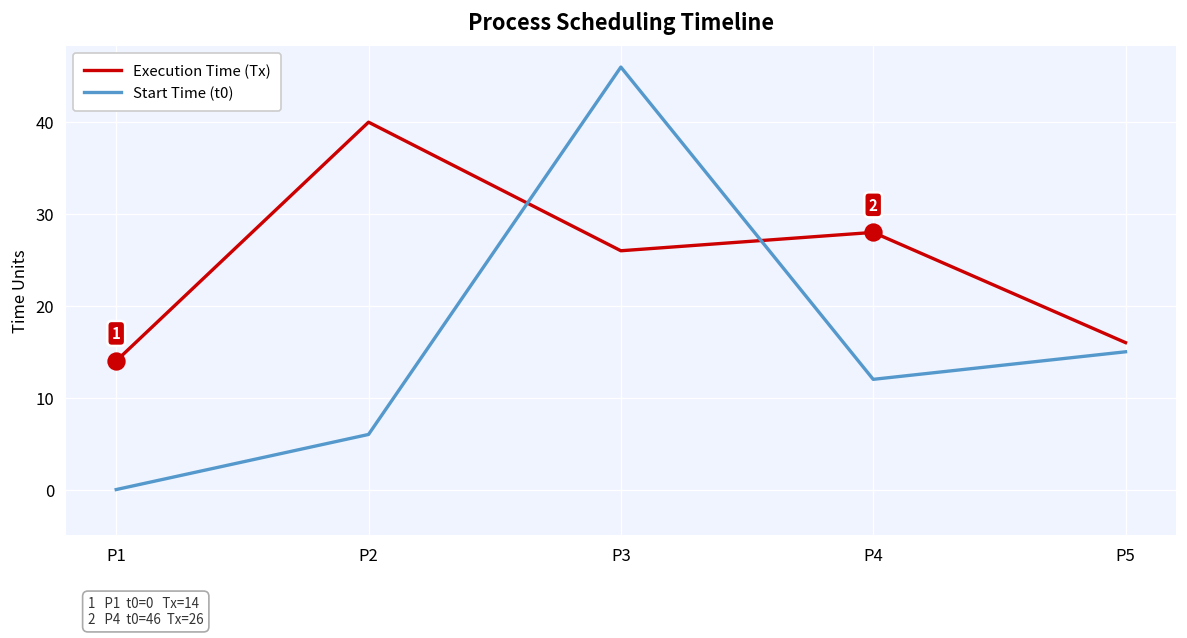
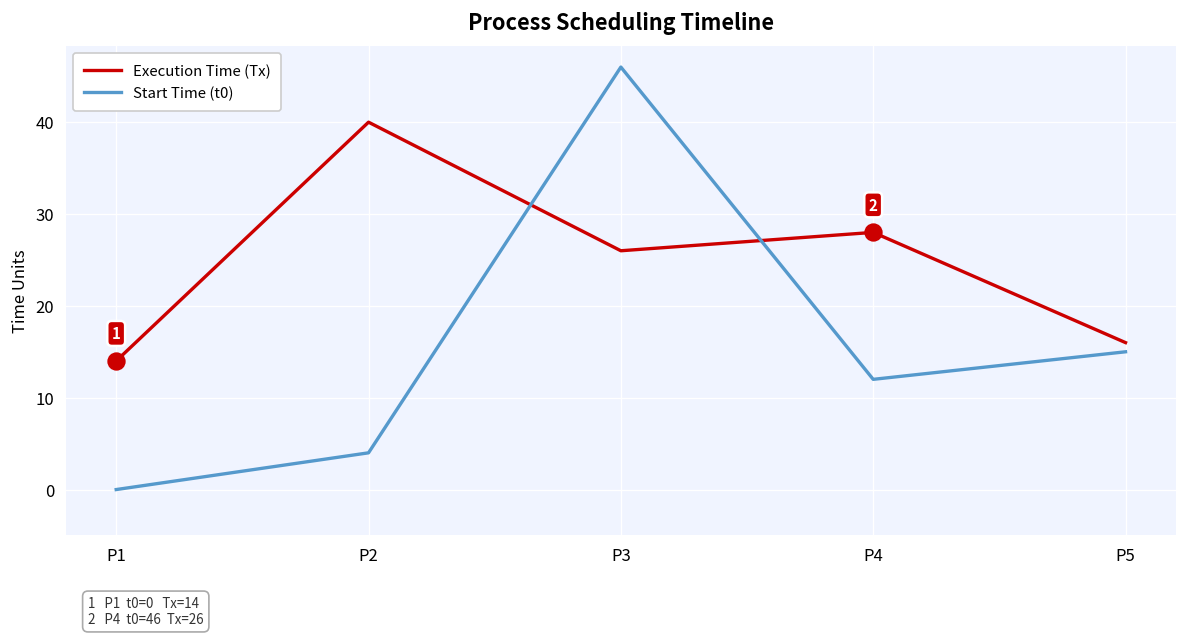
  {
    "Start Time (t0)": {
      "P1": 0,
-     "P2": 6,
+     "P2": 4,
      "P3": 46,
      "P4": 12,
      "P5": 15
    }
  }
